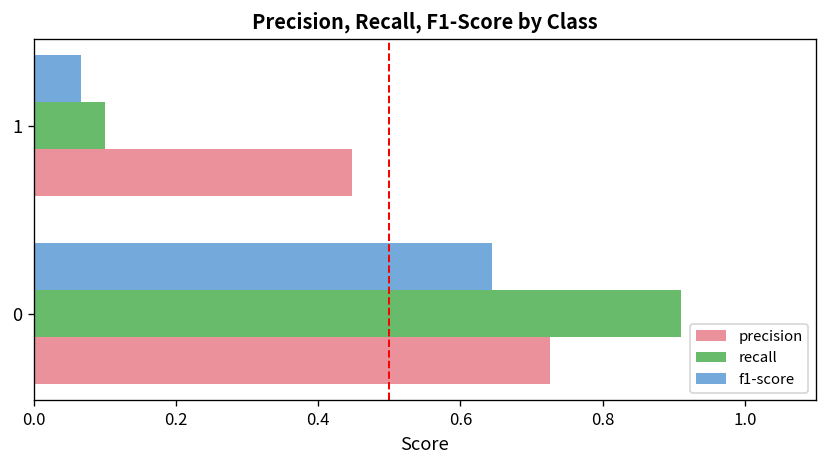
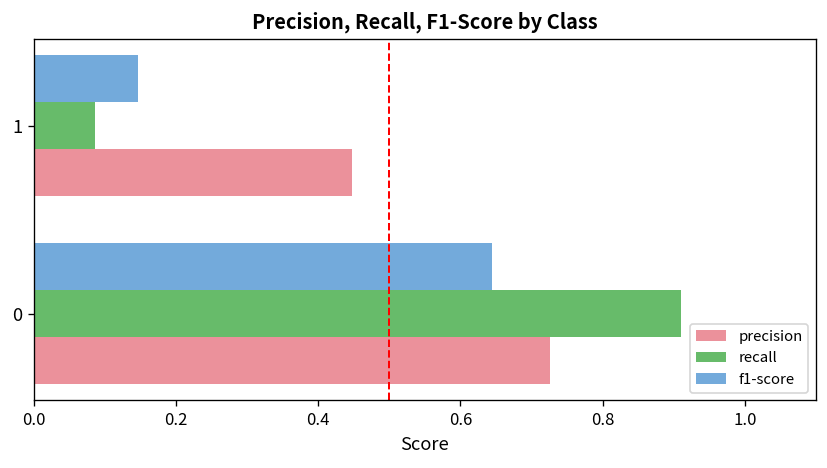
  {
    "precision": {
      "1": 0.45,
      "0": 0.73
    },
    "recall": {
-     "1": 0.10,
+     "1": 0.09,
      "0": 0.91
    },
    "f1-score": {
-     "1": 0.07,
+     "1": 0.15,
      "0": 0.64
    }
  }
